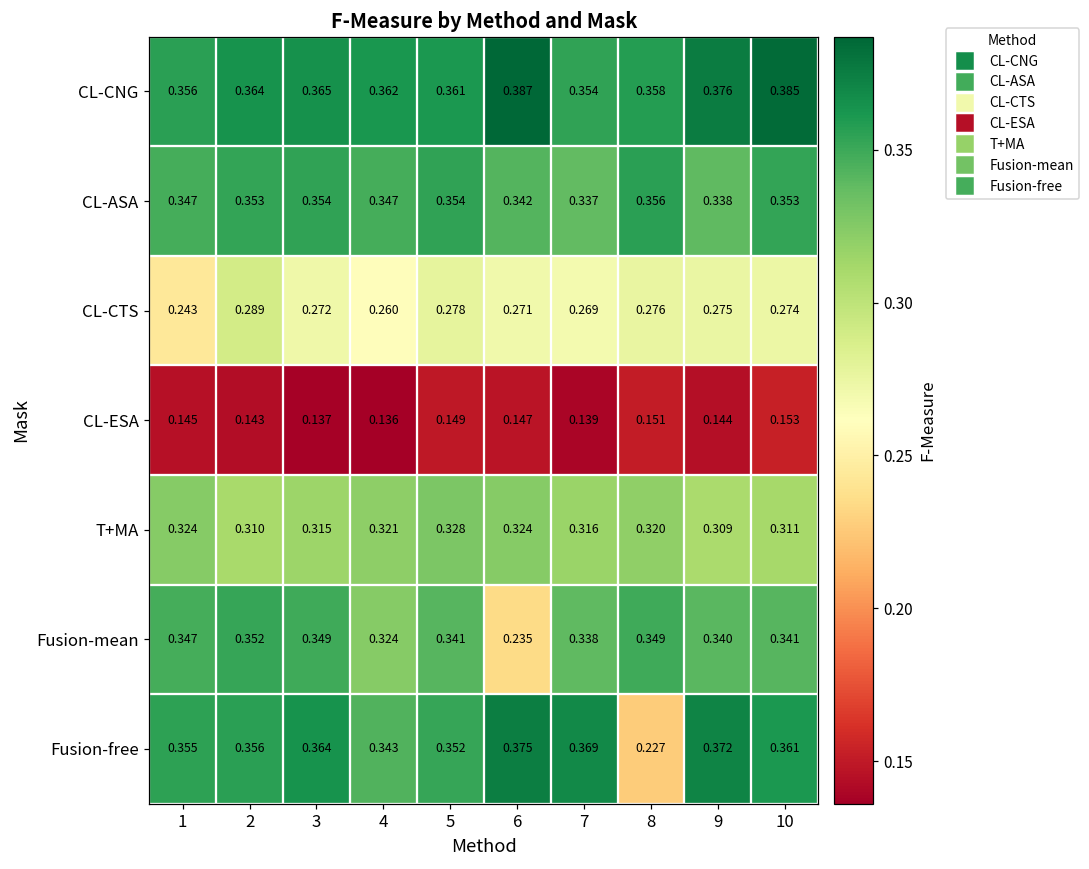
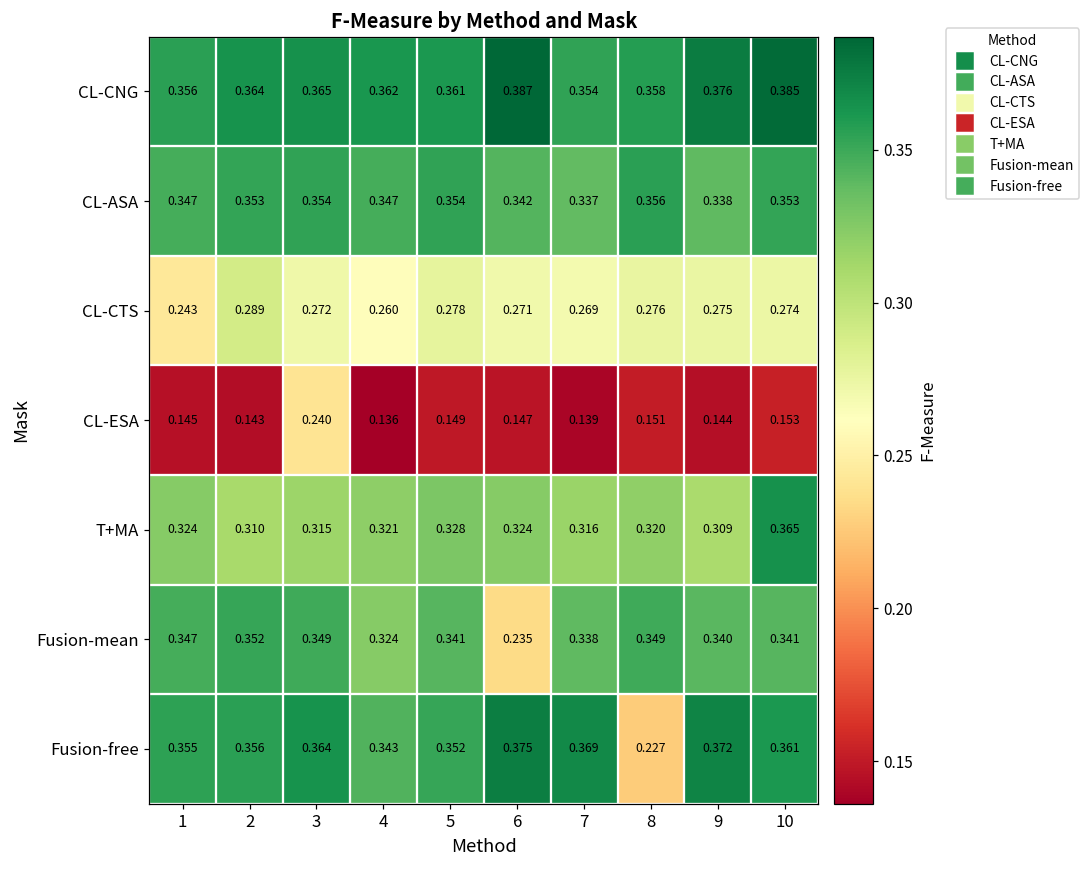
  {
    "CL-CNG": {
      "1": 0.356,
      "2": 0.364,
      "3": 0.365,
      "4": 0.362,
      "5": 0.361,
      "6": 0.387,
      "7": 0.354,
      "8": 0.358,
      "9": 0.376,
      "10": 0.385
    },
    "CL-ASA": {
      "1": 0.347,
      "2": 0.353,
      "3": 0.354,
      "4": 0.347,
      "5": 0.354,
      "6": 0.342,
      "7": 0.337,
      "8": 0.356,
      "9": 0.338,
      "10": 0.353
    },
    "CL-CTS": {
      "1": 0.243,
      "2": 0.289,
      "3": 0.272,
      "4": 0.260,
      "5": 0.278,
      "6": 0.271,
      "7": 0.269,
      "8": 0.276,
      "9": 0.275,
      "10": 0.274
    },
    "CL-ESA": {
      "1": 0.145,
      "2": 0.143,
-     "3": 0.137,
+     "3": 0.240,
      "4": 0.136,
      "5": 0.149,
      "6": 0.147,
      "7": 0.139,
      "8": 0.151,
      "9": 0.144,
      "10": 0.153
    },
    "T+MA": {
      "1": 0.324,
      "2": 0.310,
      "3": 0.315,
      "4": 0.321,
      "5": 0.328,
      "6": 0.324,
      "7": 0.316,
      "8": 0.320,
      "9": 0.309,
-     "10": 0.311
+     "10": 0.365
    },
    "Fusion-mean": {
      "1": 0.347,
      "2": 0.352,
      "3": 0.349,
      "4": 0.324,
      "5": 0.341,
      "6": 0.235,
      "7": 0.338,
      "8": 0.349,
      "9": 0.340,
      "10": 0.341
    },
    "Fusion-free": {
      "1": 0.355,
      "2": 0.356,
      "3": 0.364,
      "4": 0.343,
      "5": 0.352,
      "6": 0.375,
      "7": 0.369,
      "8": 0.227,
      "9": 0.372,
      "10": 0.361
    }
  }
